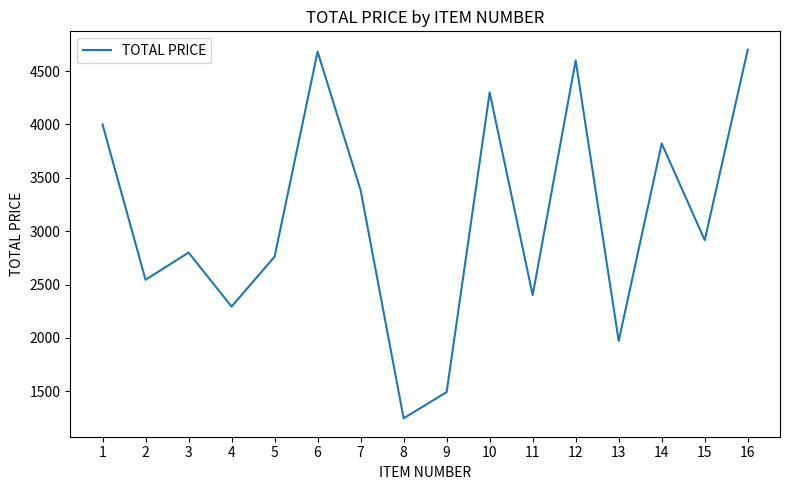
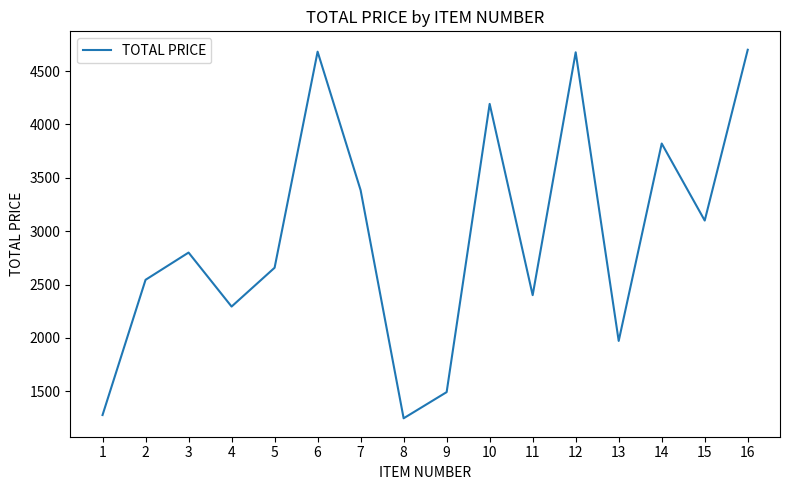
  {
-   "1": 4000,
+   "1": 1280,
    "2": 2540,
    "3": 2800,
    "4": 2290,
-   "5": 2760,
+   "5": 2660,
    "6": 4680,
    "7": 3380,
    "8": 1250,
    "9": 1490,
-   "10": 4300,
+   "10": 4190,
    "11": 2400,
-   "12": 4600,
+   "12": 4680,
    "13": 1970,
    "14": 3820,
-   "15": 2920,
+   "15": 3100,
    "16": 4700
  }
